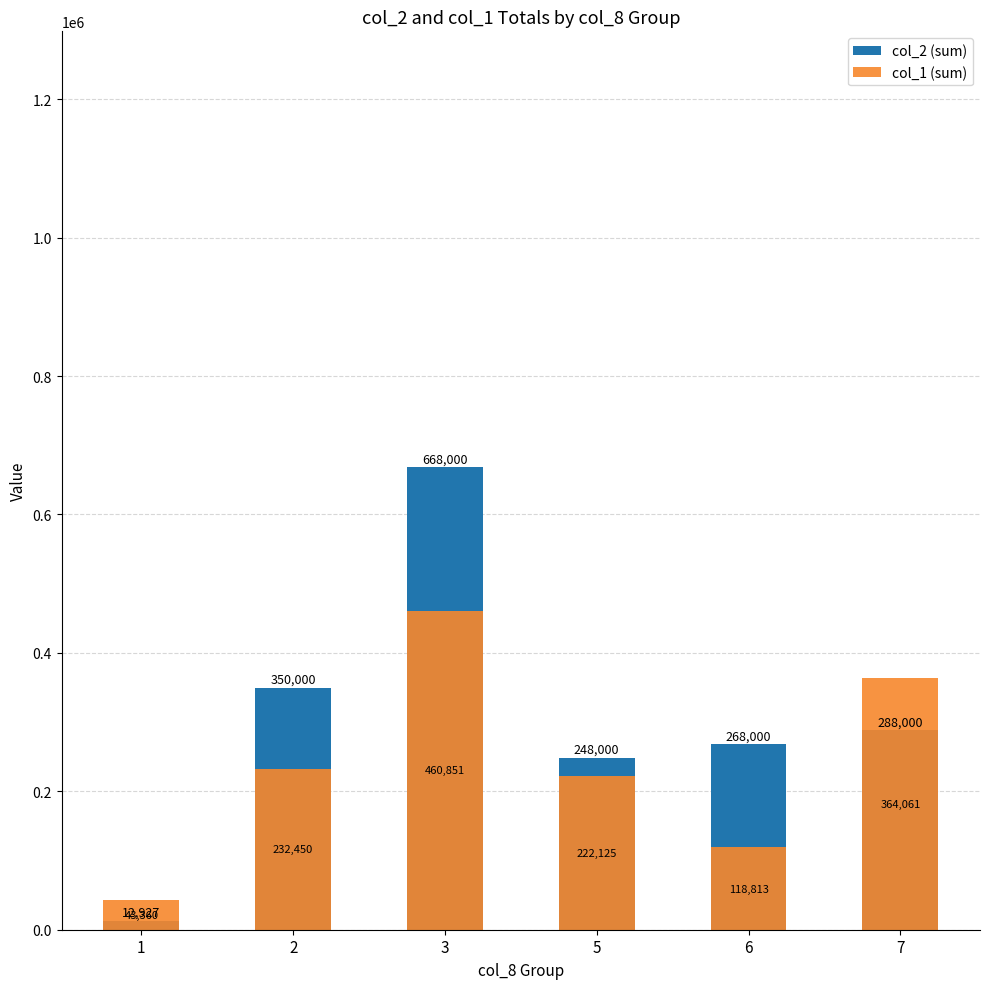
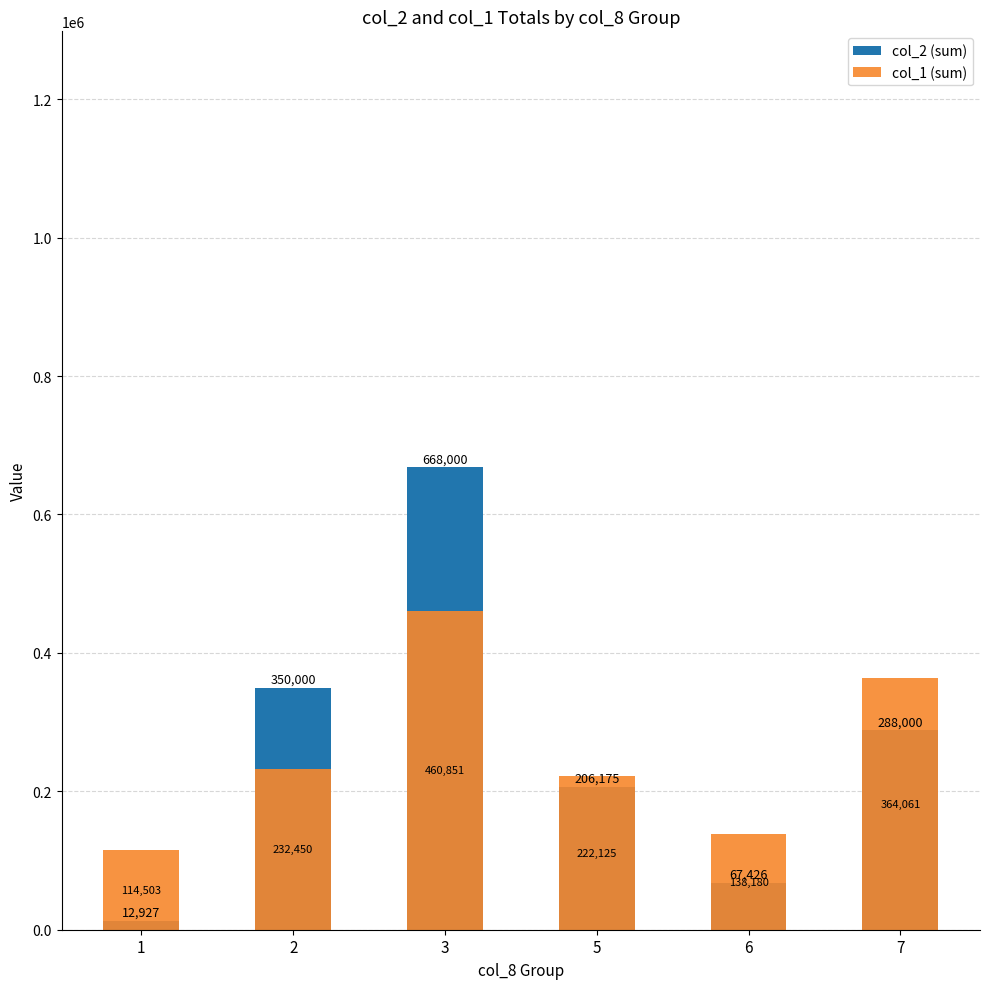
  {
    "col_2 (sum)": {
      "2": "350,000",
      "3": "668,000",
-     "5": "248,000",
-     "6": "268,000"
+     "5": "206,175",
+     "6": "67,426"
    },
    "col_1 (sum)": {
-     "1": "43,360",
-     "6": "118,813"
+     "1": "114,503",
+     "6": "138,180"
    }
  }
